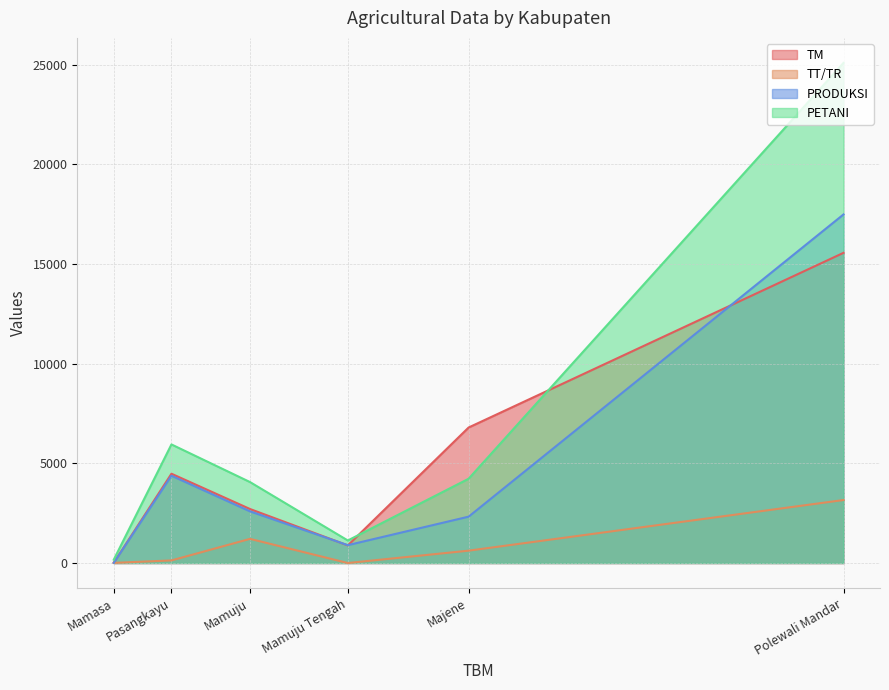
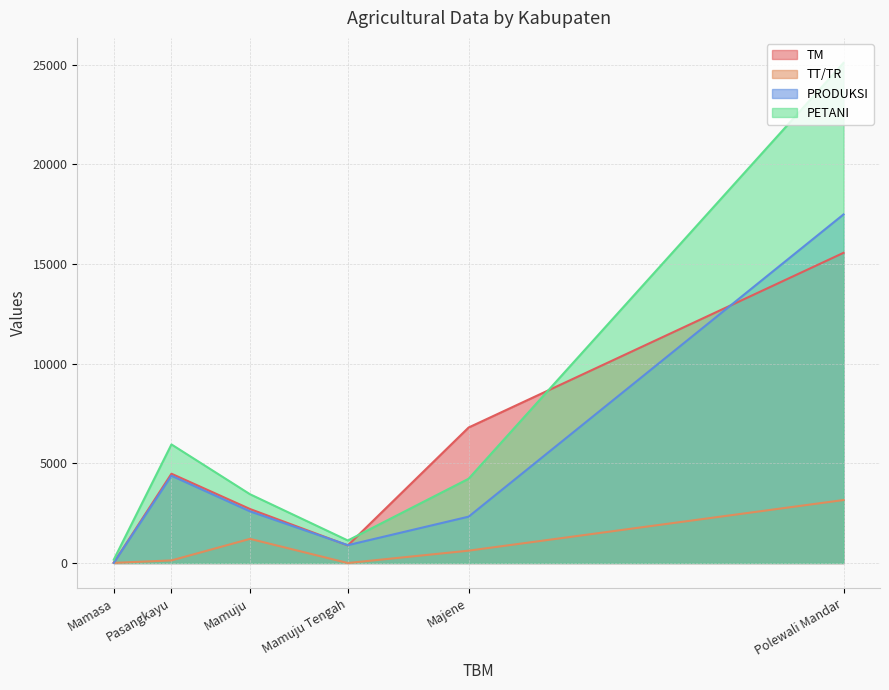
  {
    "PRODUKSI": {
      "Majene": 2300,
      "Polewali Mandar": 17500
    },
    "PETANI": {
      "Mamasa": 200,
      "Pasangkayu": 6000,
-     "Mamuju": 4100,
+     "Mamuju": 3500,
      "Mamuju Tengah": 1100,
      "Majene": 4200
    }
  }
